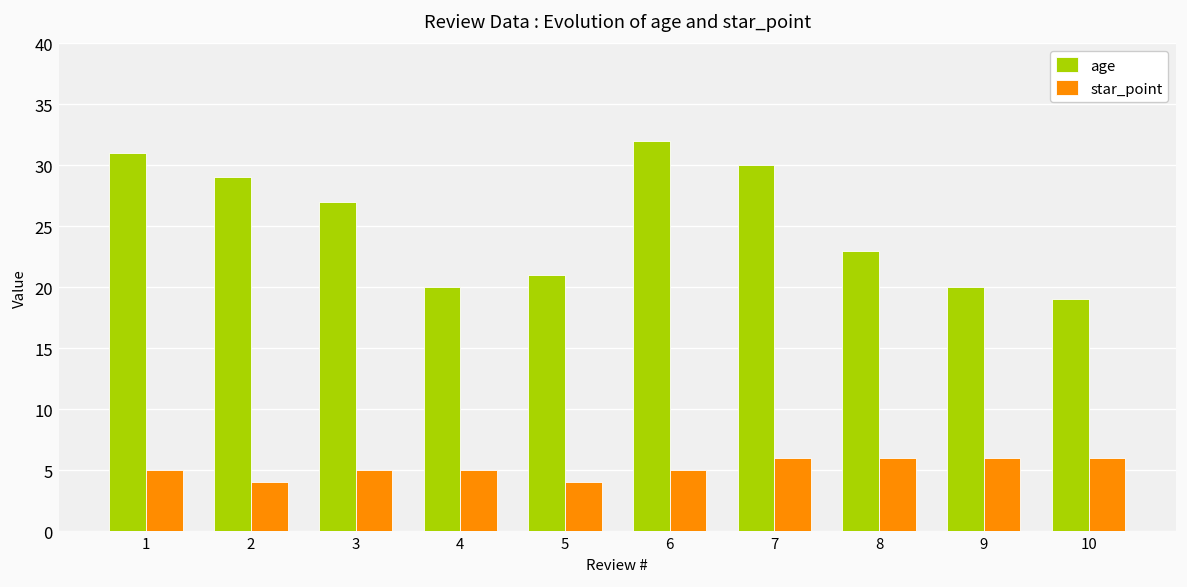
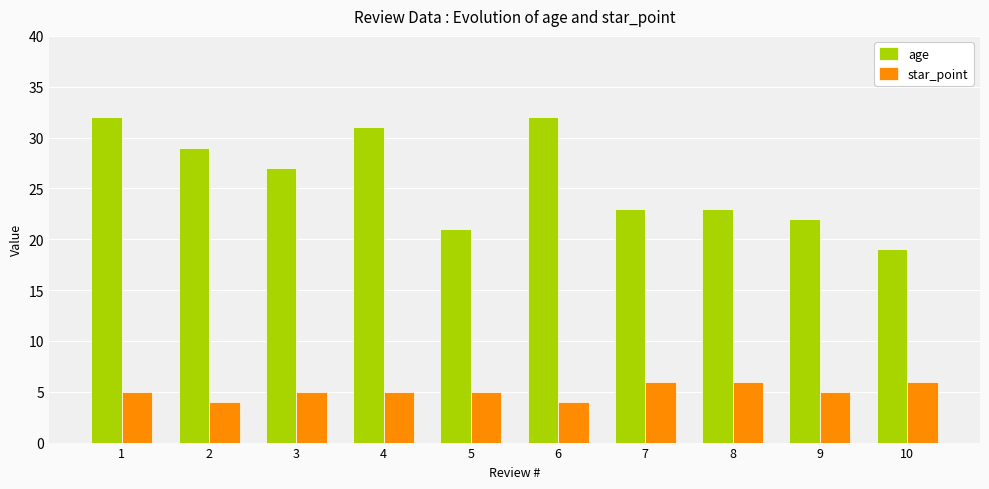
  {
    "age": {
-     "1": 31,
+     "1": 32,
      "2": 29,
      "3": 27,
-     "4": 20,
+     "4": 31,
      "5": 21,
      "6": 32,
-     "7": 30,
+     "7": 23,
      "8": 23,
-     "9": 20,
+     "9": 22,
      "10": 19
    },
    "star_point": {
      "1": 5,
      "2": 4,
      "3": 5,
      "4": 5,
-     "5": 4,
-     "6": 5,
+     "5": 5,
+     "6": 4,
      "7": 6,
      "8": 6,
-     "9": 6,
+     "9": 5,
      "10": 6
    }
  }
